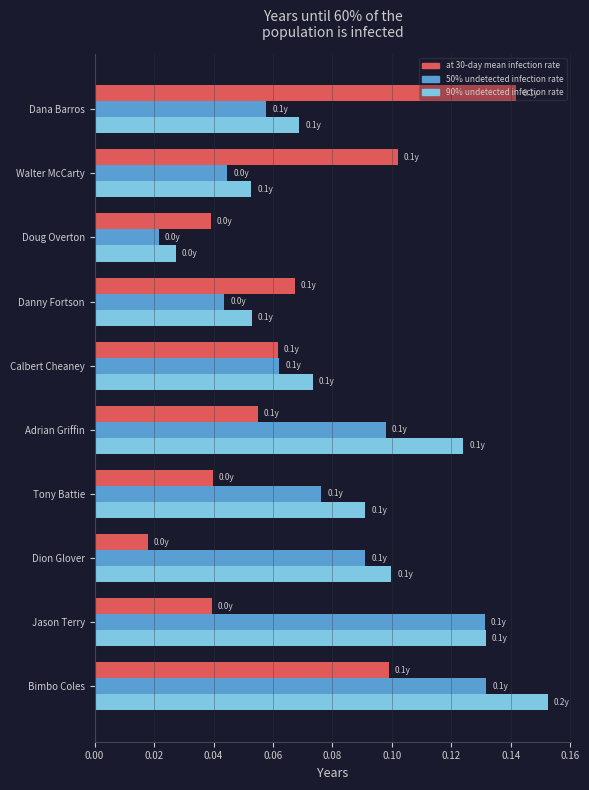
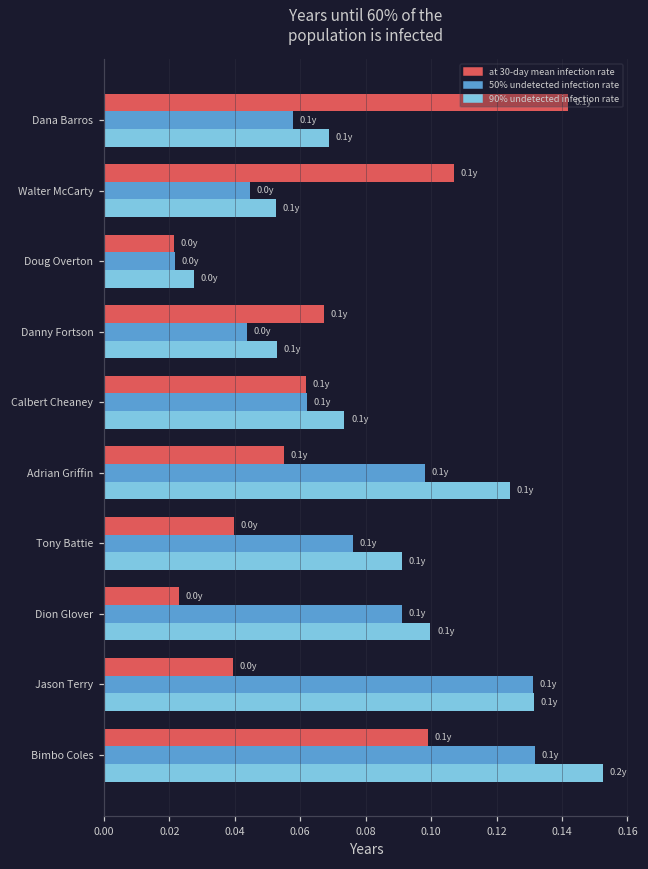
  {
    "at 30-day mean infection rate": {
-     "Walter McCarty": 0.102,
-     "Doug Overton": 0.039,
-     "Dion Glover": 0.018
+     "Walter McCarty": 0.107,
+     "Doug Overton": 0.022,
+     "Dion Glover": 0.023
    }
  }
